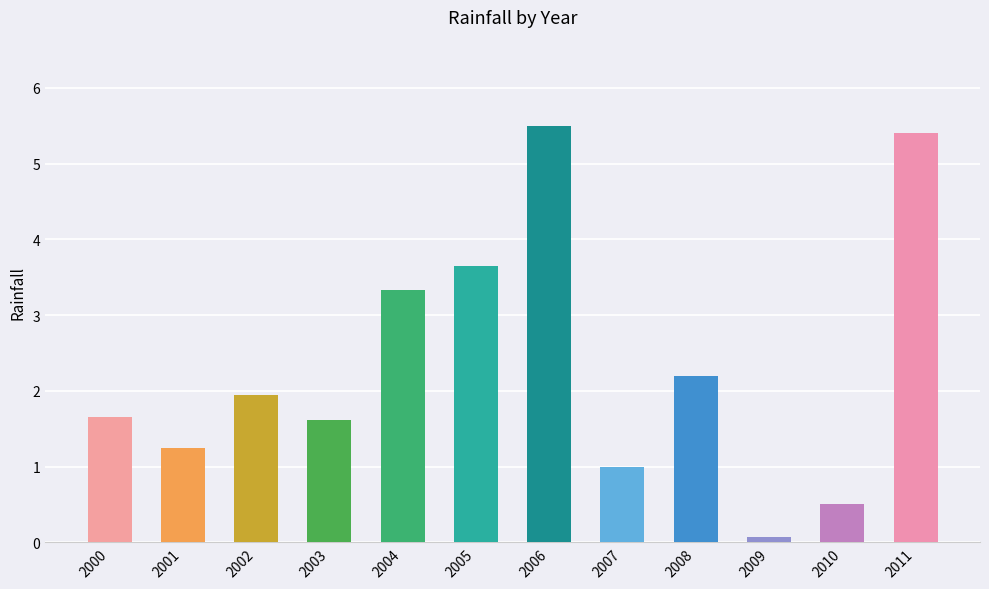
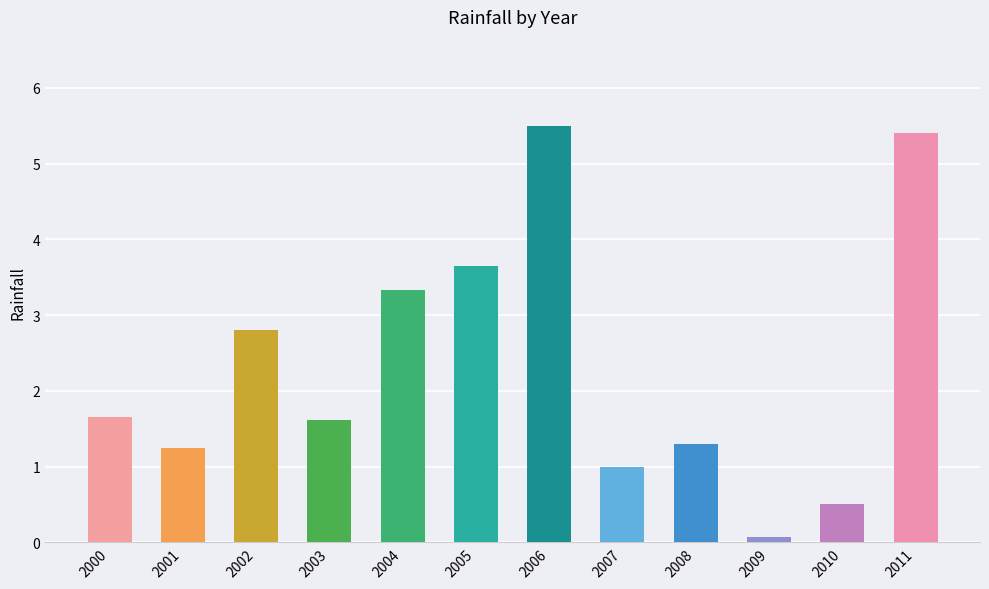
  {
    "2000": 1.7,
    "2001": 1.3,
-   "2002": 1.9,
+   "2002": 2.8,
    "2003": 1.6,
    "2004": 3.3,
    "2005": 3.6,
    "2006": 5.5,
    "2007": 1.0,
-   "2008": 2.2,
+   "2008": 1.3,
    "2009": 0.1,
    "2010": 0.5,
    "2011": 5.4
  }
